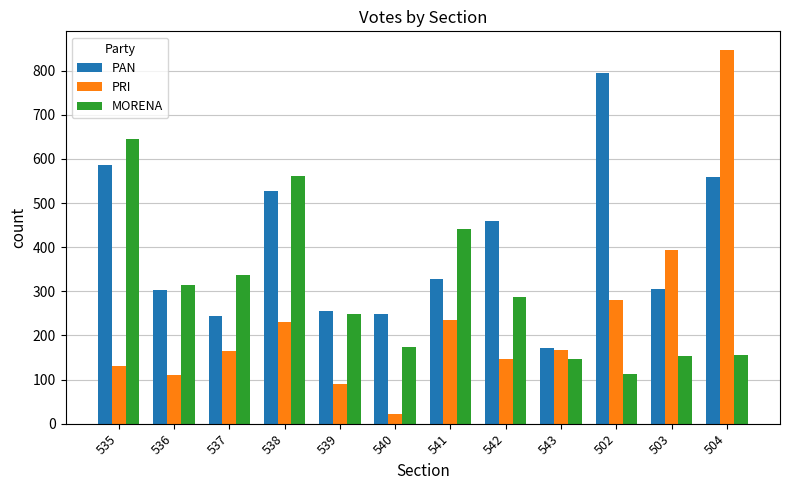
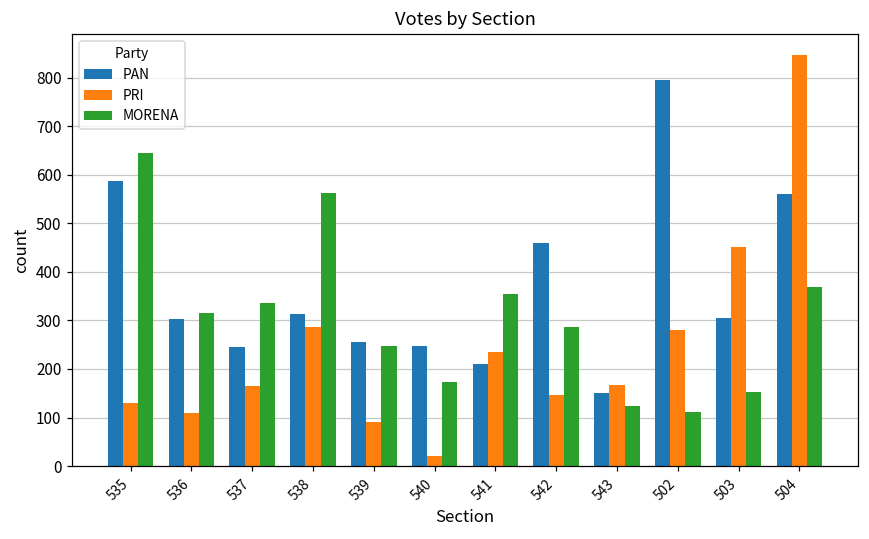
  {
    "PAN": {
      "535": 590,
      "536": 300,
      "537": 250,
-     "538": 530,
+     "538": 310,
      "539": 260,
      "540": 250,
-     "541": 330,
+     "541": 210,
      "542": 460,
-     "543": 170,
+     "543": 150,
      "502": 800,
      "503": 310,
      "504": 560
    },
    "PRI": {
      "535": 130,
      "536": 110,
      "537": 160,
-     "538": 230,
+     "538": 290,
      "539": 90,
      "540": 20,
      "541": 240,
      "542": 150,
      "543": 170,
      "502": 280,
-     "503": 390,
+     "503": 450,
      "504": 850
    },
    "MORENA": {
      "535": 650,
      "536": 320,
      "537": 340,
      "538": 560,
      "539": 250,
      "540": 170,
-     "541": 440,
+     "541": 350,
      "542": 290,
-     "543": 150,
+     "543": 120,
      "502": 110,
      "503": 150,
-     "504": 160
+     "504": 370
    }
  }
